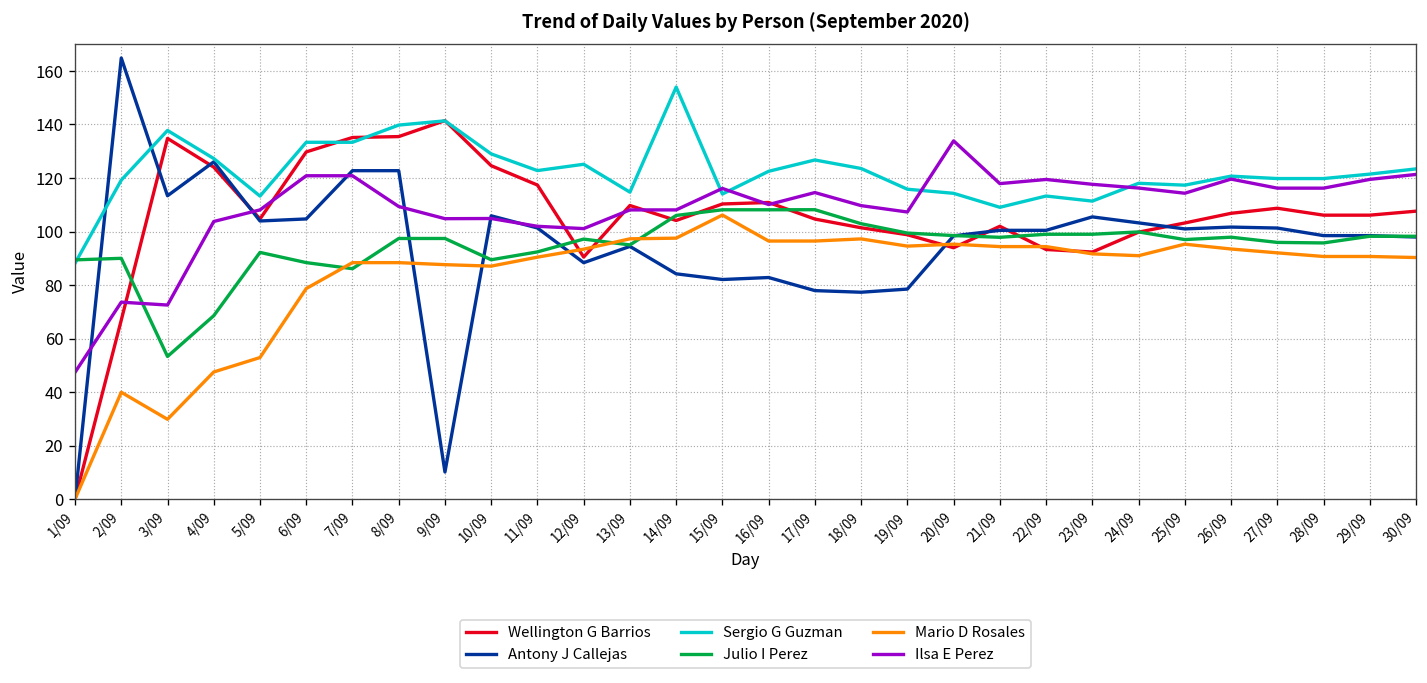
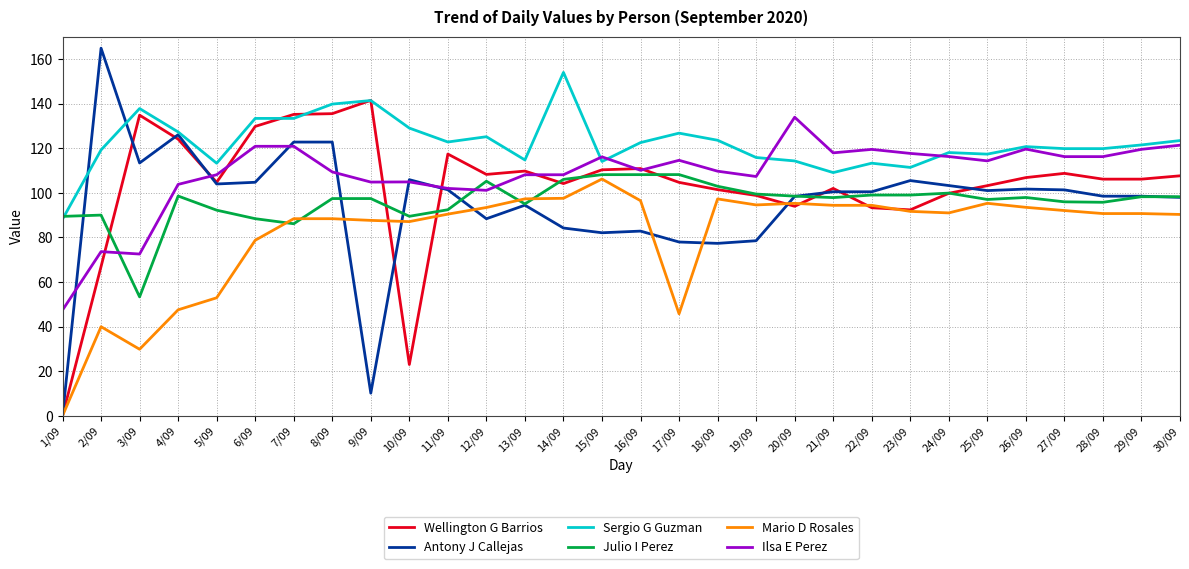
  {
    "Wellington G Barrios": {
      "2/09": 67,
      "3/09": 135,
      "4/09": 124,
      "6/09": 130,
      "7/09": 135,
      "8/09": 135,
-     "10/09": 125,
+     "10/09": 23,
      "11/09": 117,
-     "12/09": 90,
+     "12/09": 108,
      "13/09": 110,
      "14/09": 104,
      "15/09": 110,
      "17/09": 105,
      "18/09": 101,
      "20/09": 94,
      "21/09": 102,
      "25/09": 103,
      "26/09": 107,
      "27/09": 109,
      "28/09": 106,
      "29/09": 106,
      "30/09": 108
    },
    "Antony J Callejas": {
      "2/09": 165,
      "3/09": 113,
      "4/09": 126,
      "6/09": 105,
      "7/09": 123,
      "8/09": 123,
      "9/09": 10,
      "12/09": 88,
      "14/09": 84,
      "15/09": 82,
      "16/09": 83,
      "17/09": 78,
      "18/09": 77,
      "19/09": 78,
      "21/09": 100,
      "22/09": 100,
      "23/09": 105,
      "24/09": 103,
      "25/09": 101,
      "26/09": 102,
      "27/09": 101,
      "28/09": 98
    },
    "Sergio G Guzman": {
      "1/09": 88,
      "2/09": 119,
      "3/09": 138,
      "4/09": 127,
      "5/09": 113,
      "6/09": 133,
      "7/09": 133,
      "8/09": 140,
      "10/09": 129,
      "11/09": 123,
      "12/09": 125,
      "13/09": 115,
      "14/09": 154,
      "15/09": 114,
      "16/09": 123,
      "17/09": 127,
      "18/09": 124,
      "19/09": 116,
      "20/09": 114,
      "21/09": 109,
      "22/09": 113,
      "23/09": 111,
      "24/09": 118,
      "25/09": 117,
      "27/09": 120,
      "28/09": 120,
      "29/09": 121,
      "30/09": 123
    },
    "Julio I Perez": {
      "1/09": 89,
      "2/09": 90,
      "3/09": 53,
-     "4/09": 69,
+     "4/09": 99,
      "5/09": 92,
      "6/09": 88,
      "7/09": 86,
      "8/09": 97,
      "9/09": 97,
      "10/09": 89,
      "11/09": 92,
-     "12/09": 97,
+     "12/09": 105,
      "14/09": 106,
      "15/09": 108,
      "16/09": 108,
      "17/09": 108,
      "18/09": 103,
      "21/09": 98,
      "22/09": 99,
      "23/09": 99,
      "25/09": 97,
      "26/09": 98,
      "27/09": 96,
      "28/09": 96
    },
    "Mario D Rosales": {
      "2/09": 40,
      "3/09": 30,
      "4/09": 48,
      "5/09": 53,
      "6/09": 79,
      "7/09": 88,
      "8/09": 88,
      "9/09": 88,
      "10/09": 87,
      "11/09": 90,
      "12/09": 93,
      "13/09": 97,
      "14/09": 98,
      "15/09": 106,
      "16/09": 96,
-     "17/09": 96,
+     "17/09": 46,
      "18/09": 97,
      "19/09": 95,
      "20/09": 95,
      "21/09": 94,
      "24/09": 91,
      "25/09": 95,
      "26/09": 93,
      "27/09": 92,
      "28/09": 91,
      "29/09": 91,
      "30/09": 90
    },
    "Ilsa E Perez": {
      "1/09": 47,
      "2/09": 74,
      "3/09": 73,
      "4/09": 104,
      "5/09": 108,
      "6/09": 121,
      "7/09": 121,
      "8/09": 109,
      "9/09": 105,
      "12/09": 101,
      "13/09": 108,
      "14/09": 108,
      "15/09": 116,
      "17/09": 115,
      "18/09": 110,
      "19/09": 107,
      "20/09": 134,
      "21/09": 118,
      "22/09": 119,
      "23/09": 118,
      "24/09": 116,
      "25/09": 114,
      "27/09": 116,
      "28/09": 116,
      "29/09": 119,
      "30/09": 121
    }
  }
